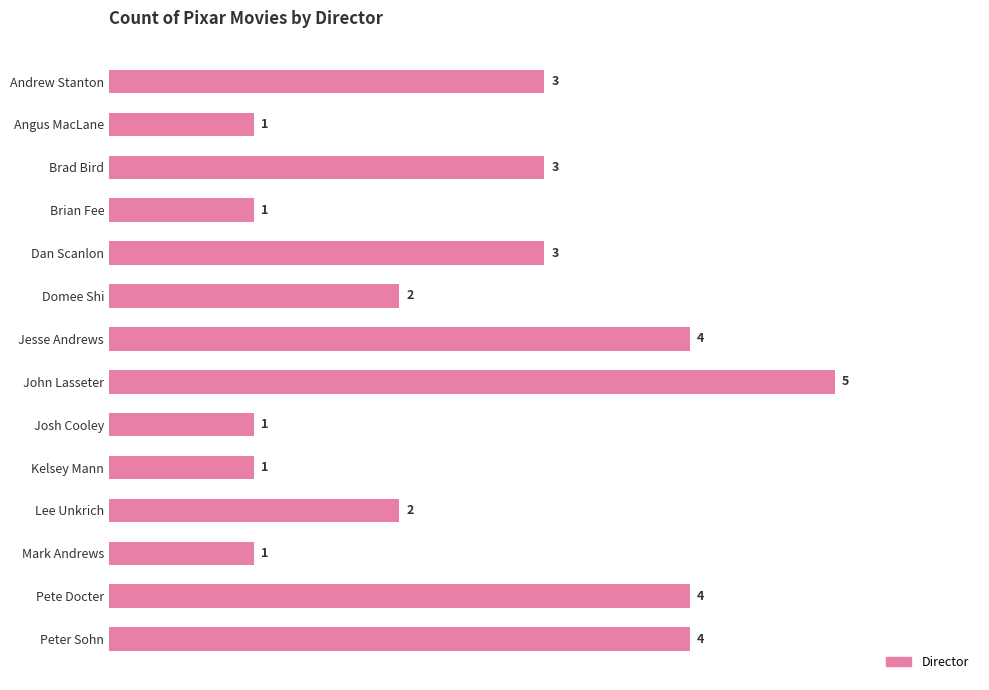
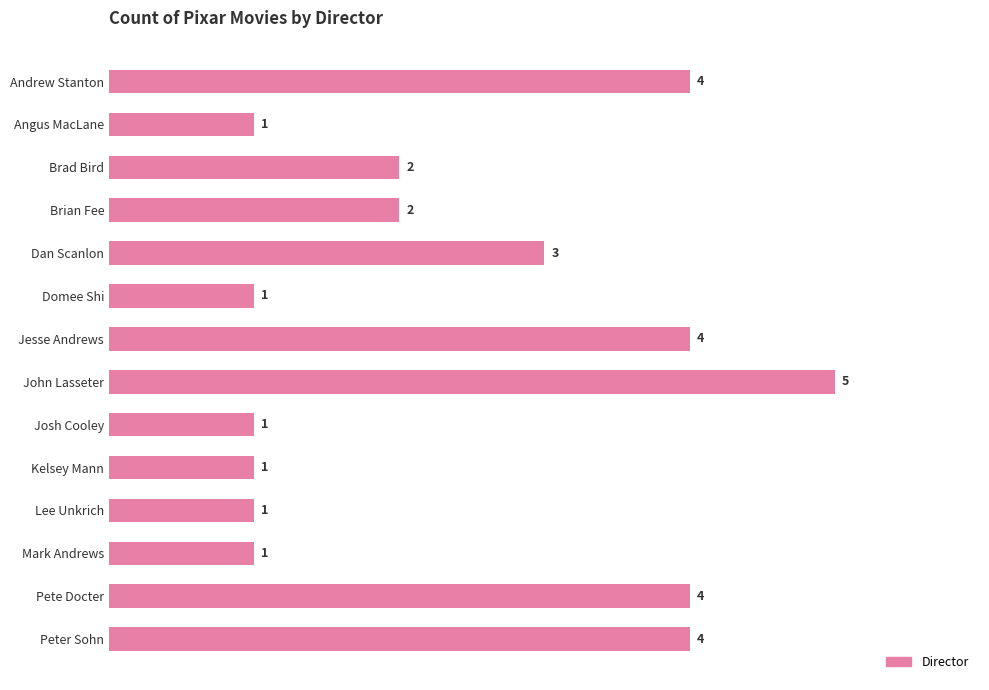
  {
-   "Andrew Stanton": 3,
+   "Andrew Stanton": 4,
    "Angus MacLane": 1,
-   "Brad Bird": 3,
-   "Brian Fee": 1,
+   "Brad Bird": 2,
+   "Brian Fee": 2,
    "Dan Scanlon": 3,
-   "Domee Shi": 2,
+   "Domee Shi": 1,
    "Jesse Andrews": 4,
    "John Lasseter": 5,
    "Josh Cooley": 1,
    "Kelsey Mann": 1,
-   "Lee Unkrich": 2,
+   "Lee Unkrich": 1,
    "Mark Andrews": 1,
    "Pete Docter": 4,
    "Peter Sohn": 4
  }
